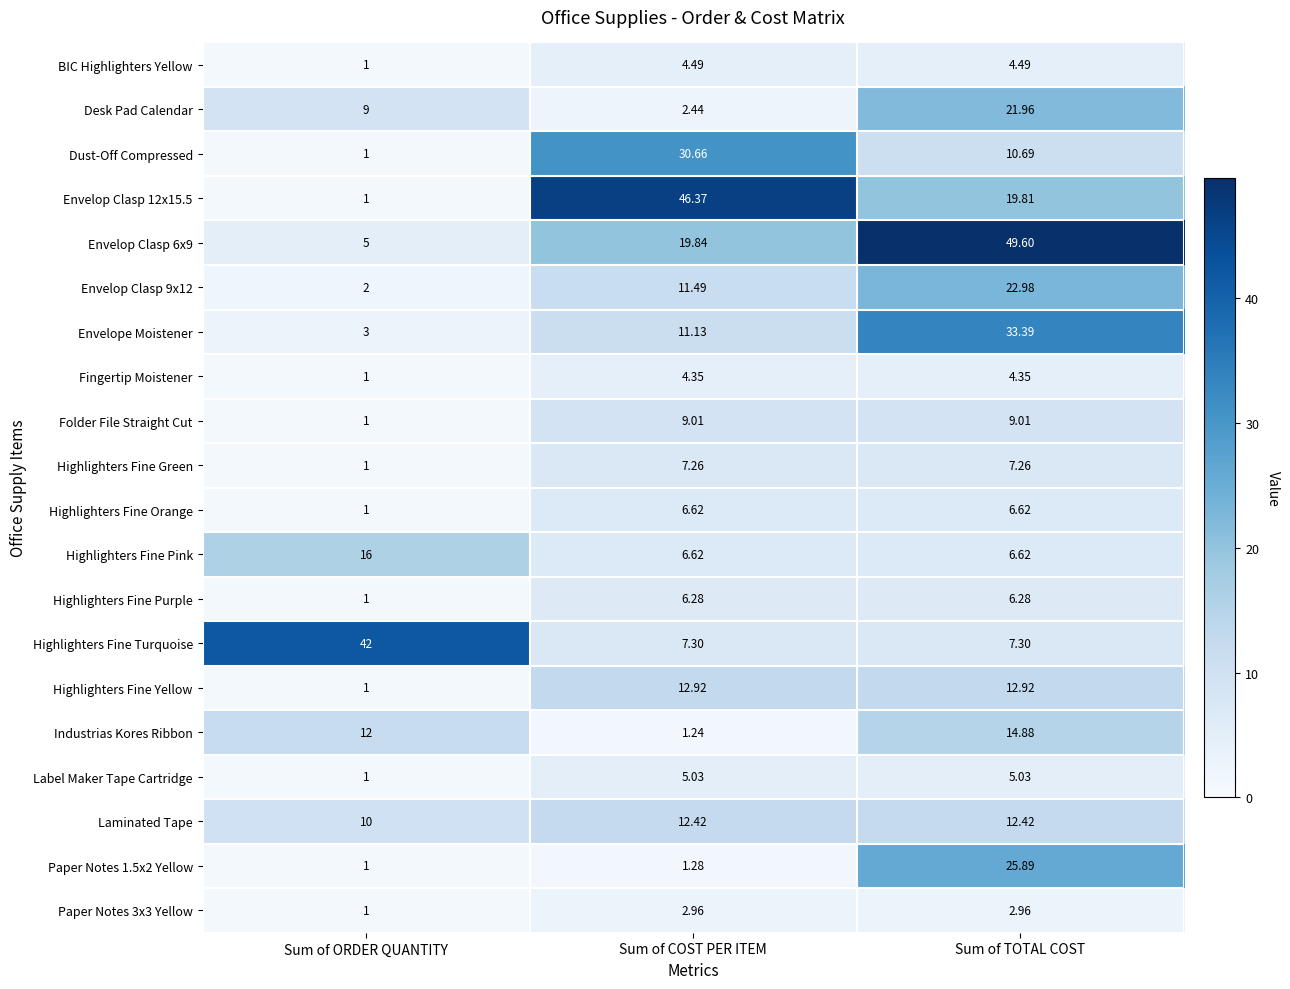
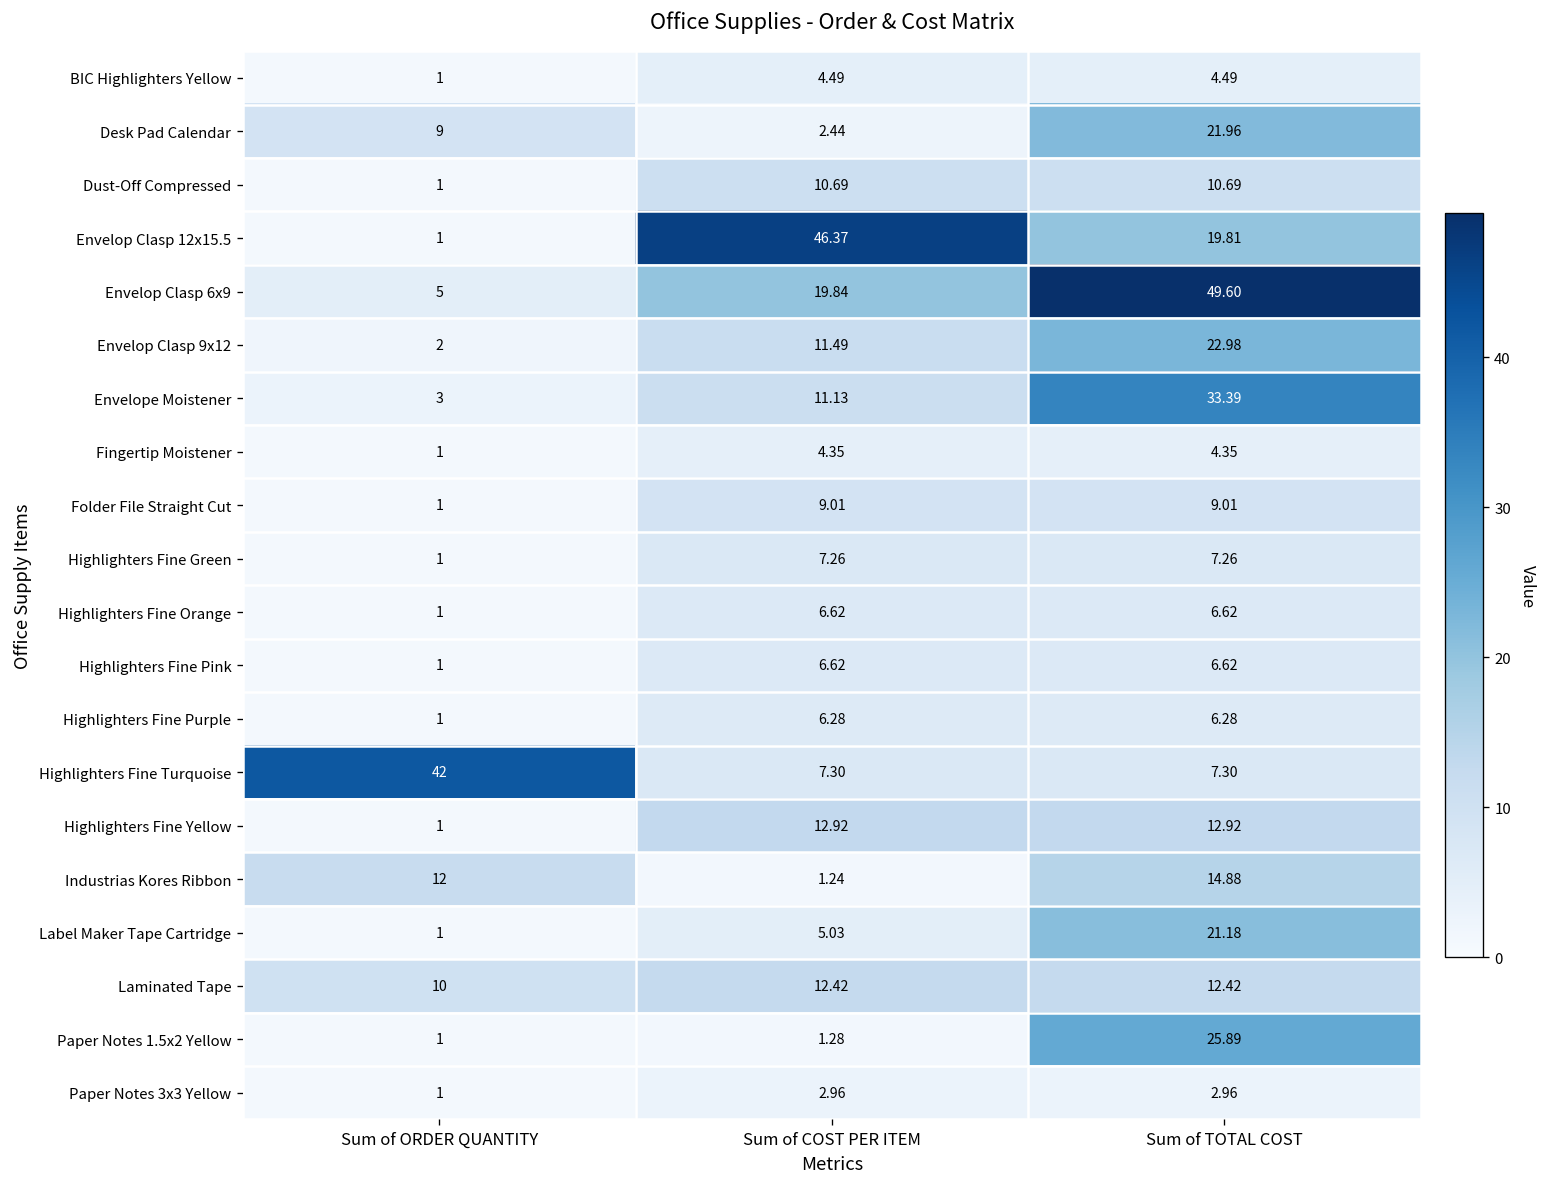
  {
    "BIC Highlighters Yellow": {
      "Sum of ORDER QUANTITY": 1,
      "Sum of COST PER ITEM": 4.49,
      "Sum of TOTAL COST": 4.49
    },
    "Desk Pad Calendar": {
      "Sum of ORDER QUANTITY": 9,
      "Sum of COST PER ITEM": 2.44,
      "Sum of TOTAL COST": 21.96
    },
    "Dust-Off Compressed": {
      "Sum of ORDER QUANTITY": 1,
-     "Sum of COST PER ITEM": 30.66,
+     "Sum of COST PER ITEM": 10.69,
      "Sum of TOTAL COST": 10.69
    },
    "Envelop Clasp 12x15.5": {
      "Sum of ORDER QUANTITY": 1,
      "Sum of COST PER ITEM": 46.37,
      "Sum of TOTAL COST": 19.81
    },
    "Envelop Clasp 6x9": {
      "Sum of ORDER QUANTITY": 5,
      "Sum of COST PER ITEM": 19.84,
      "Sum of TOTAL COST": 49.60
    },
    "Envelop Clasp 9x12": {
      "Sum of ORDER QUANTITY": 2,
      "Sum of COST PER ITEM": 11.49,
      "Sum of TOTAL COST": 22.98
    },
    "Envelope Moistener": {
      "Sum of ORDER QUANTITY": 3,
      "Sum of COST PER ITEM": 11.13,
      "Sum of TOTAL COST": 33.39
    },
    "Fingertip Moistener": {
      "Sum of ORDER QUANTITY": 1,
      "Sum of COST PER ITEM": 4.35,
      "Sum of TOTAL COST": 4.35
    },
    "Folder File Straight Cut": {
      "Sum of ORDER QUANTITY": 1,
      "Sum of COST PER ITEM": 9.01,
      "Sum of TOTAL COST": 9.01
    },
    "Highlighters Fine Green": {
      "Sum of ORDER QUANTITY": 1,
      "Sum of COST PER ITEM": 7.26,
      "Sum of TOTAL COST": 7.26
    },
    "Highlighters Fine Orange": {
      "Sum of ORDER QUANTITY": 1,
      "Sum of COST PER ITEM": 6.62,
      "Sum of TOTAL COST": 6.62
    },
    "Highlighters Fine Pink": {
-     "Sum of ORDER QUANTITY": 16,
+     "Sum of ORDER QUANTITY": 1,
      "Sum of COST PER ITEM": 6.62,
      "Sum of TOTAL COST": 6.62
    },
    "Highlighters Fine Purple": {
      "Sum of ORDER QUANTITY": 1,
      "Sum of COST PER ITEM": 6.28,
      "Sum of TOTAL COST": 6.28
    },
    "Highlighters Fine Turquoise": {
      "Sum of ORDER QUANTITY": 42,
      "Sum of COST PER ITEM": 7.30,
      "Sum of TOTAL COST": 7.30
    },
    "Highlighters Fine Yellow": {
      "Sum of ORDER QUANTITY": 1,
      "Sum of COST PER ITEM": 12.92,
      "Sum of TOTAL COST": 12.92
    },
    "Industrias Kores Ribbon": {
      "Sum of ORDER QUANTITY": 12,
      "Sum of COST PER ITEM": 1.24,
      "Sum of TOTAL COST": 14.88
    },
    "Label Maker Tape Cartridge": {
      "Sum of ORDER QUANTITY": 1,
      "Sum of COST PER ITEM": 5.03,
-     "Sum of TOTAL COST": 5.03
+     "Sum of TOTAL COST": 21.18
    },
    "Laminated Tape": {
      "Sum of ORDER QUANTITY": 10,
      "Sum of COST PER ITEM": 12.42,
      "Sum of TOTAL COST": 12.42
    },
    "Paper Notes 1.5x2 Yellow": {
      "Sum of ORDER QUANTITY": 1,
      "Sum of COST PER ITEM": 1.28,
      "Sum of TOTAL COST": 25.89
    },
    "Paper Notes 3x3 Yellow": {
      "Sum of ORDER QUANTITY": 1,
      "Sum of COST PER ITEM": 2.96,
      "Sum of TOTAL COST": 2.96
    }
  }
